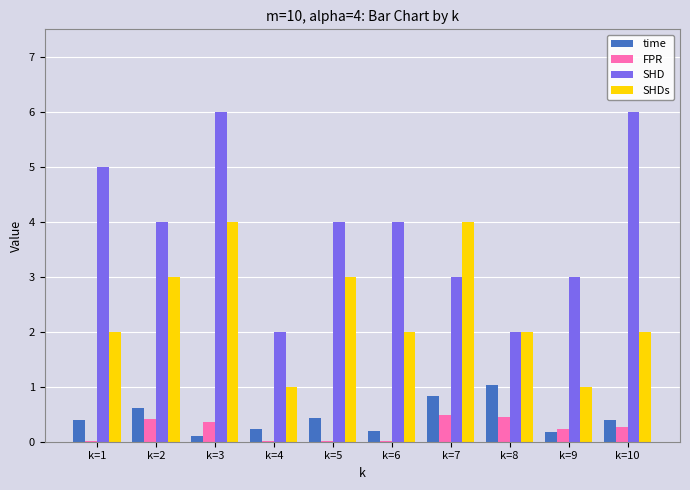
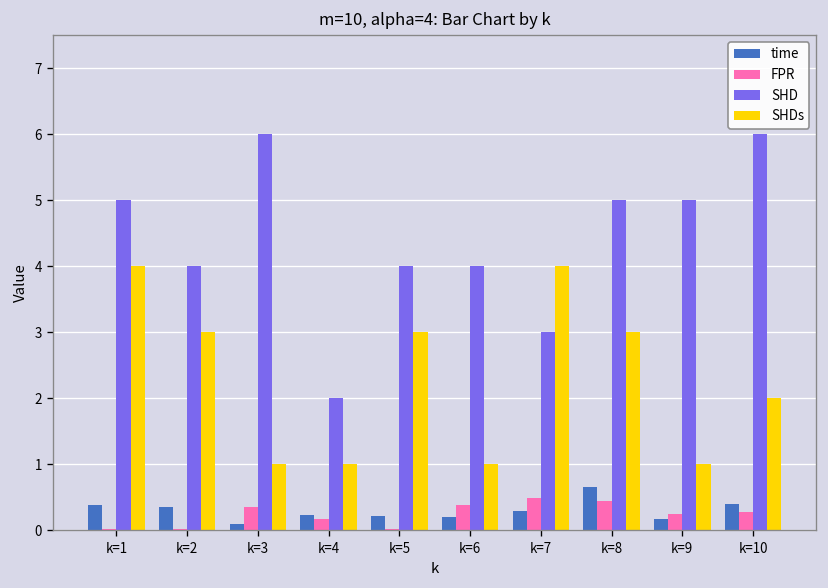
  {
    "time": {
      "k=1": 0.4,
-     "k=2": 0.6,
+     "k=2": 0.3,
      "k=3": 0.1,
      "k=4": 0.2,
-     "k=5": 0.4,
+     "k=5": 0.2,
      "k=6": 0.2,
-     "k=7": 0.8,
-     "k=8": 1.0,
+     "k=7": 0.3,
+     "k=8": 0.7,
      "k=9": 0.2,
      "k=10": 0.4
    },
    "FPR": {
-     "k=2": 0.4,
+     "k=2": 0.0,
      "k=3": 0.4,
-     "k=4": 0.0,
-     "k=6": 0.0,
+     "k=4": 0.2,
+     "k=6": 0.4,
      "k=7": 0.5,
      "k=8": 0.4,
      "k=9": 0.2,
      "k=10": 0.3
    },
    "SHD": {
      "k=1": 5,
      "k=2": 4,
      "k=3": 6,
      "k=4": 2,
      "k=5": 4,
      "k=6": 4,
      "k=7": 3,
-     "k=8": 2,
-     "k=9": 3,
+     "k=8": 5,
+     "k=9": 5,
      "k=10": 6
    },
    "SHDs": {
-     "k=1": 2,
+     "k=1": 4,
      "k=2": 3,
-     "k=3": 4,
+     "k=3": 1,
      "k=4": 1,
      "k=5": 3,
-     "k=6": 2,
+     "k=6": 1,
      "k=7": 4,
-     "k=8": 2,
+     "k=8": 3,
      "k=9": 1,
      "k=10": 2
    }
  }
